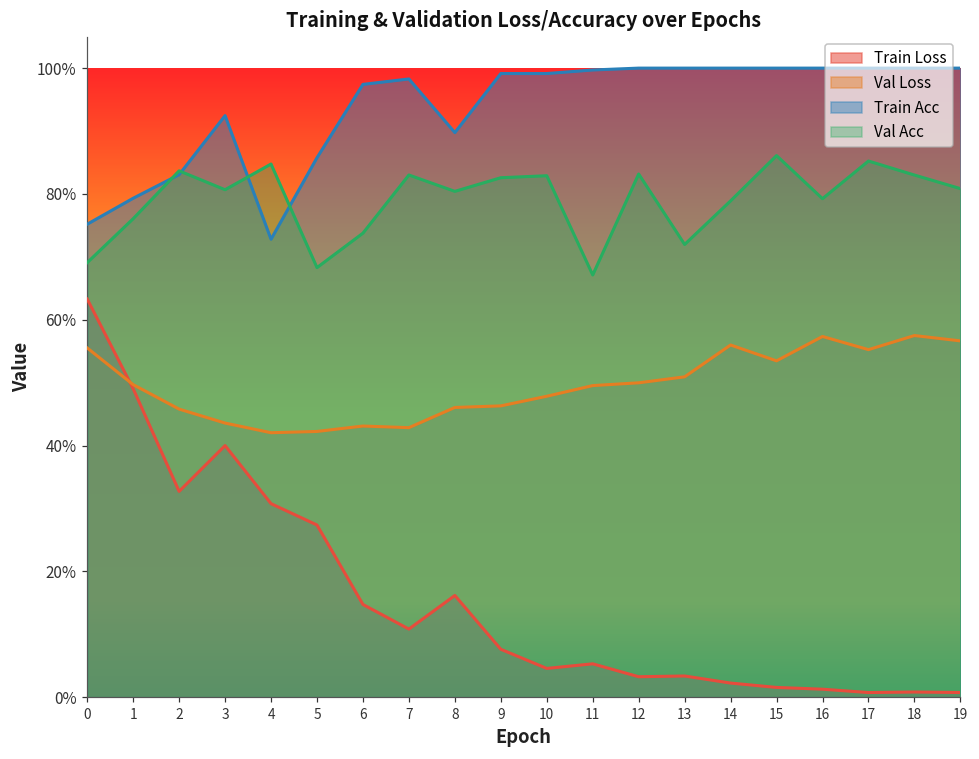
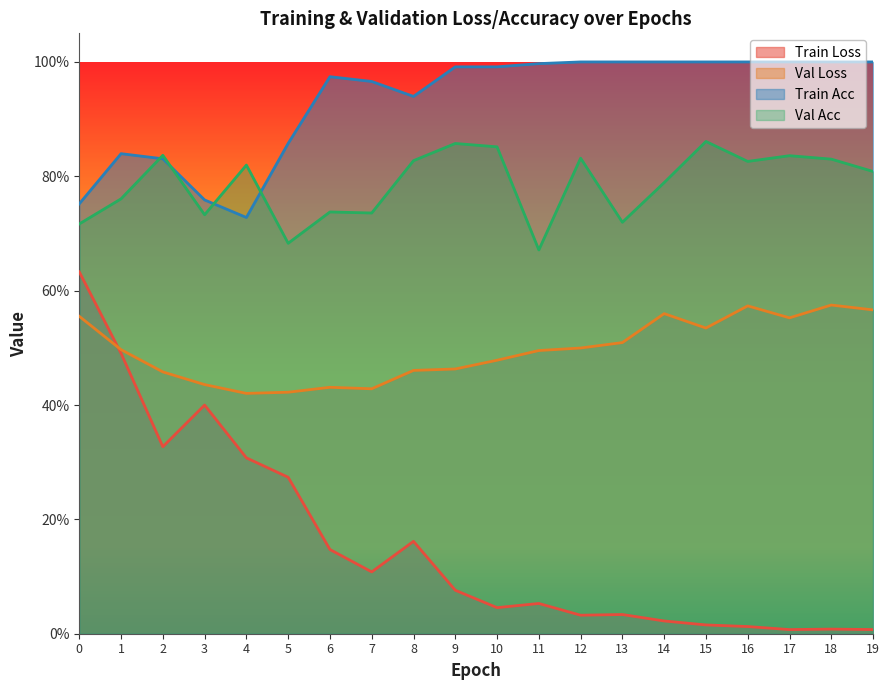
  {
    "Train Acc": {
      "0": "75%",
-     "1": "79%",
+     "1": "84%",
      "2": "83%",
-     "3": "92%",
+     "3": "76%",
      "4": "73%",
      "5": "86%",
      "6": "97%",
-     "7": "98%",
-     "8": "90%",
+     "7": "97%",
+     "8": "94%",
      "9": "99%",
      "10": "99%",
      "11": "100%",
      "12": "100%",
      "13": "100%",
      "14": "100%",
      "15": "100%",
      "16": "100%",
      "19": "100%"
    },
    "Val Acc": {
-     "0": "69%",
+     "0": "72%",
      "1": "76%",
      "2": "84%",
-     "3": "81%",
-     "4": "85%",
+     "3": "73%",
+     "4": "82%",
      "5": "68%",
      "6": "74%",
-     "7": "83%",
-     "8": "80%",
-     "9": "83%",
-     "10": "83%",
+     "7": "74%",
+     "8": "83%",
+     "9": "86%",
+     "10": "85%",
      "11": "67%",
      "12": "83%",
      "13": "72%",
      "14": "79%",
      "15": "86%",
-     "16": "79%",
-     "17": "85%",
+     "16": "83%",
+     "17": "84%",
      "18": "83%",
      "19": "81%"
    }
  }
